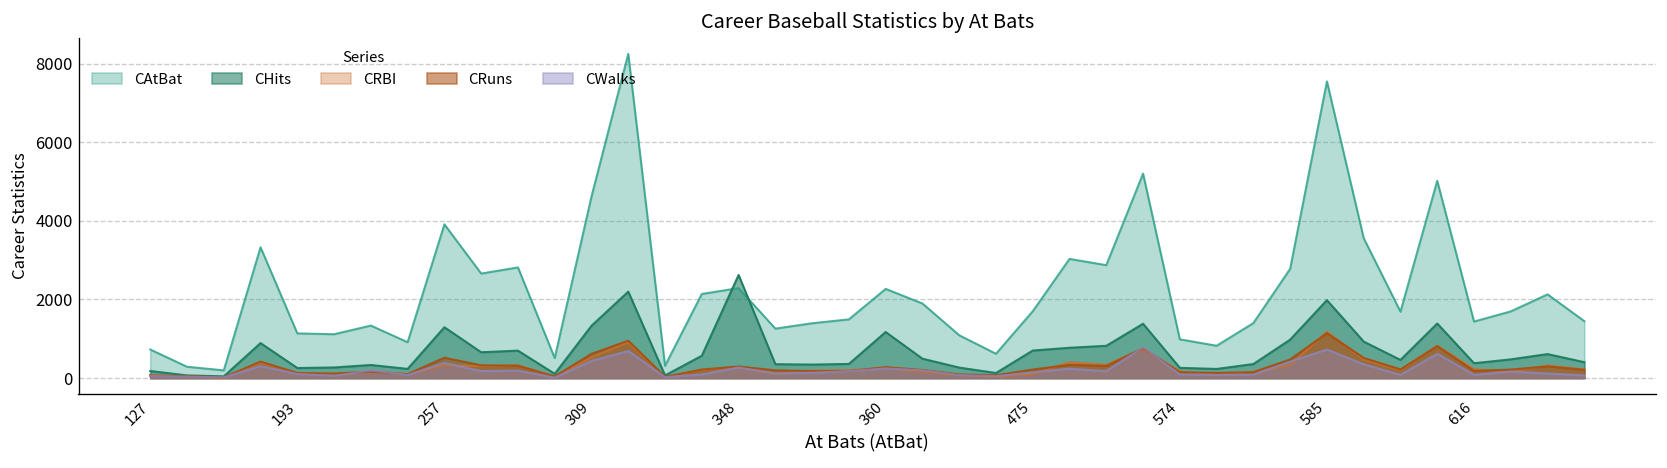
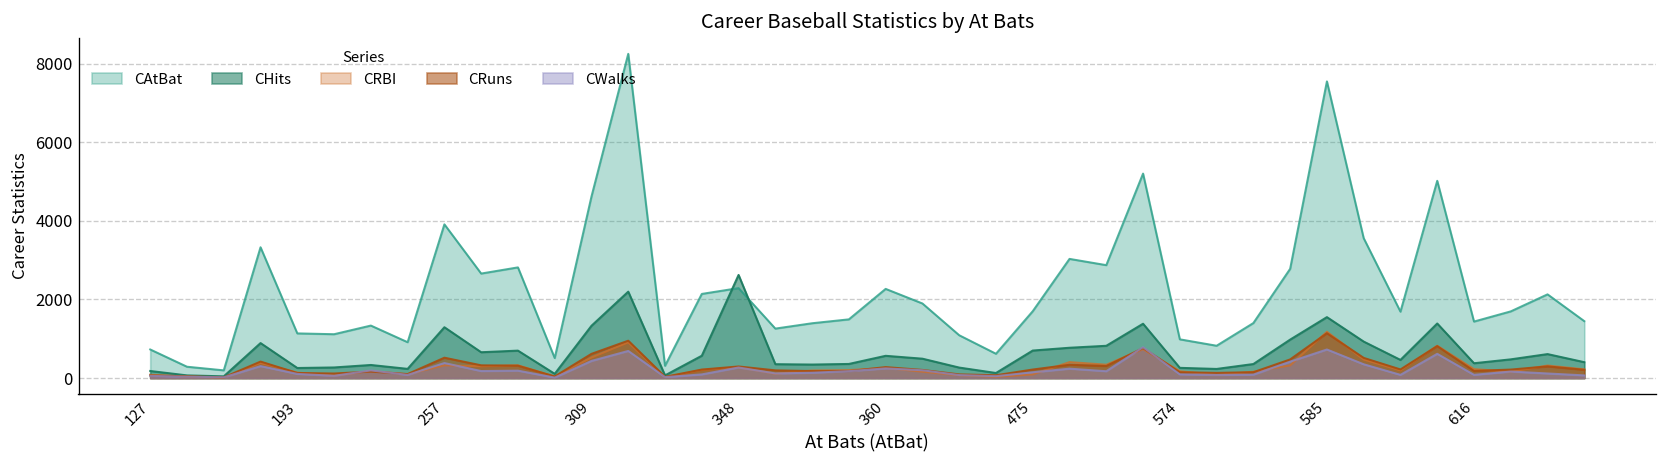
  {
    "CHits": {
      "127": 200,
      "193": 300,
      "257": 1300,
      "309": 1300,
      "348": 2600,
-     "360": 1200,
+     "360": 600,
      "475": 700,
      "574": 300,
-     "585": 2000,
+     "585": 1600,
      "616": 400
    }
  }
